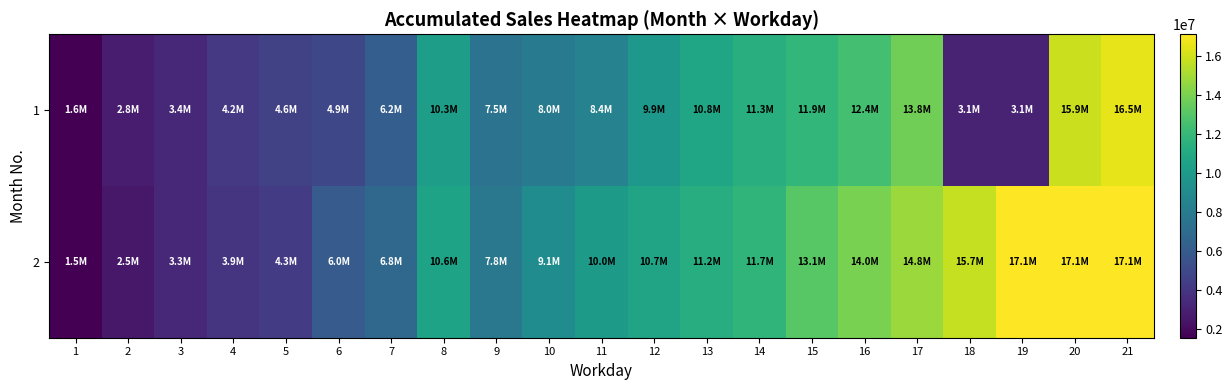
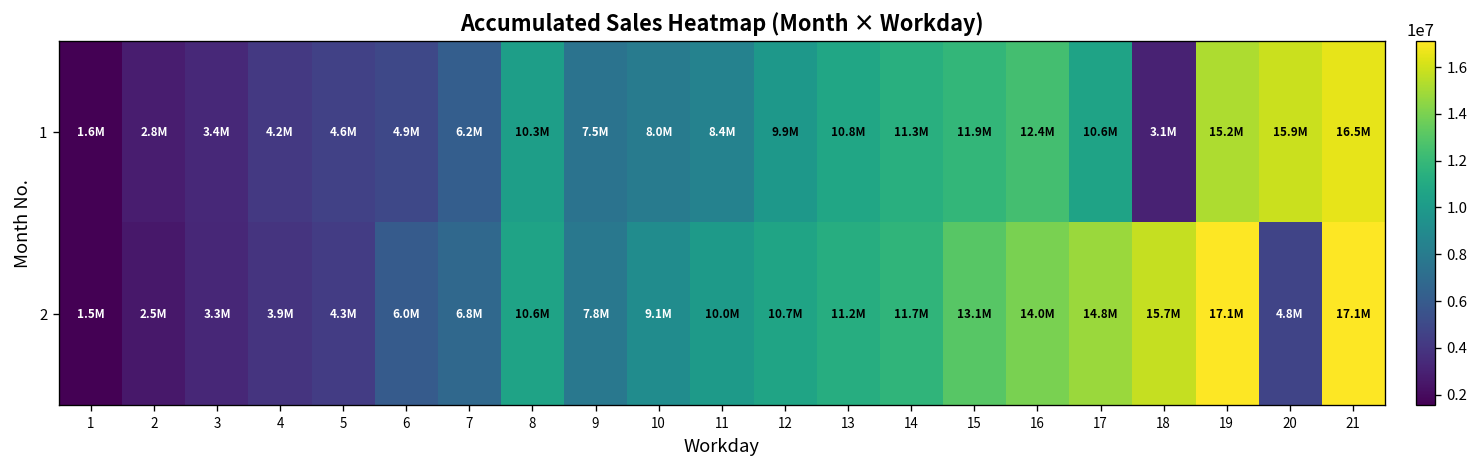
  {
    "1": {
      "1": "1.6M",
      "2": "2.8M",
      "3": "3.4M",
      "4": "4.2M",
      "5": "4.6M",
      "6": "4.9M",
      "7": "6.2M",
      "8": "10.3M",
      "9": "7.5M",
      "10": "8.0M",
      "11": "8.4M",
      "12": "9.9M",
      "13": "10.8M",
      "14": "11.3M",
      "15": "11.9M",
      "16": "12.4M",
-     "17": "13.8M",
+     "17": "10.6M",
      "18": "3.1M",
-     "19": "3.1M",
+     "19": "15.2M",
      "20": "15.9M",
      "21": "16.5M"
    },
    "2": {
      "1": "1.5M",
      "2": "2.5M",
      "3": "3.3M",
      "4": "3.9M",
      "5": "4.3M",
      "6": "6.0M",
      "7": "6.8M",
      "8": "10.6M",
      "9": "7.8M",
      "10": "9.1M",
      "11": "10.0M",
      "12": "10.7M",
      "13": "11.2M",
      "14": "11.7M",
      "15": "13.1M",
      "16": "14.0M",
      "17": "14.8M",
      "18": "15.7M",
      "19": "17.1M",
-     "20": "17.1M",
+     "20": "4.8M",
      "21": "17.1M"
    }
  }
